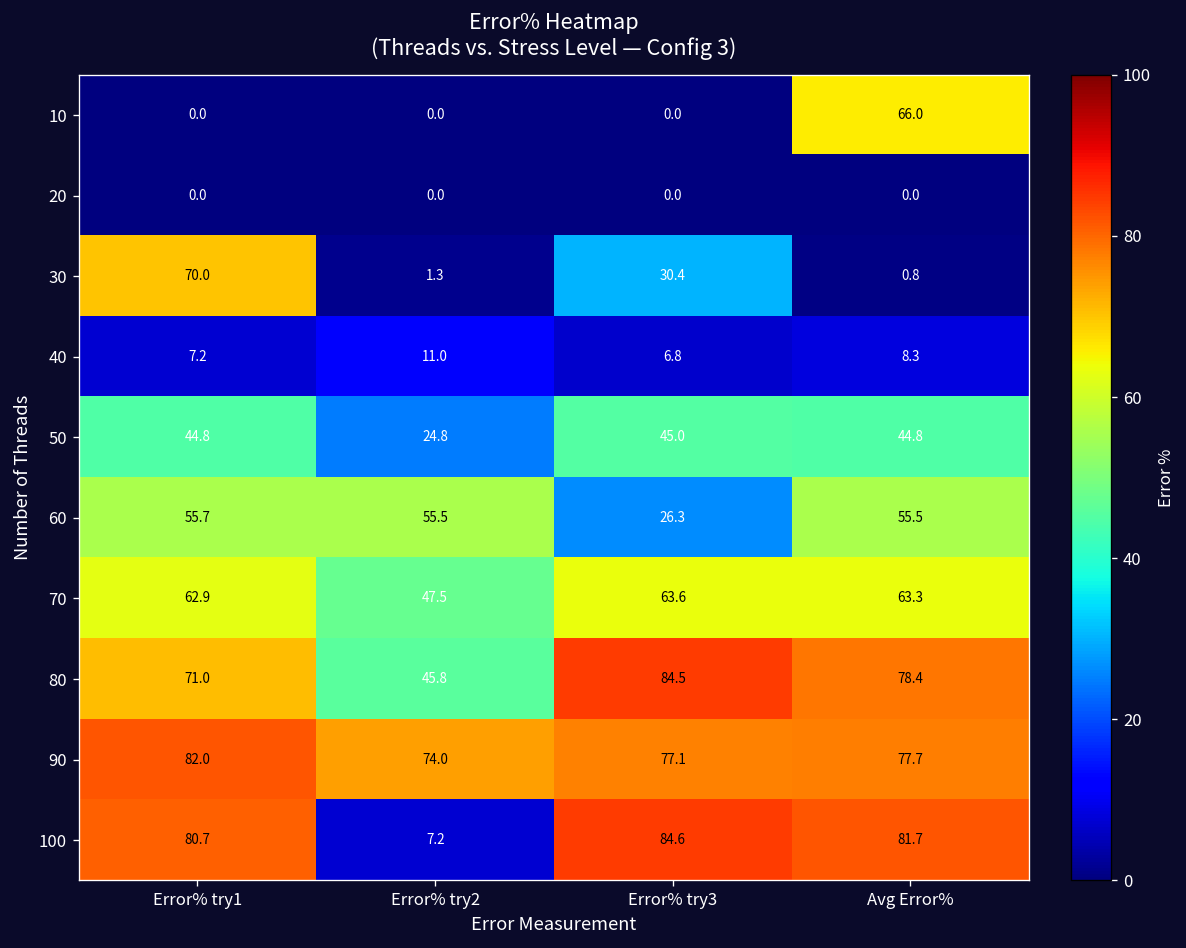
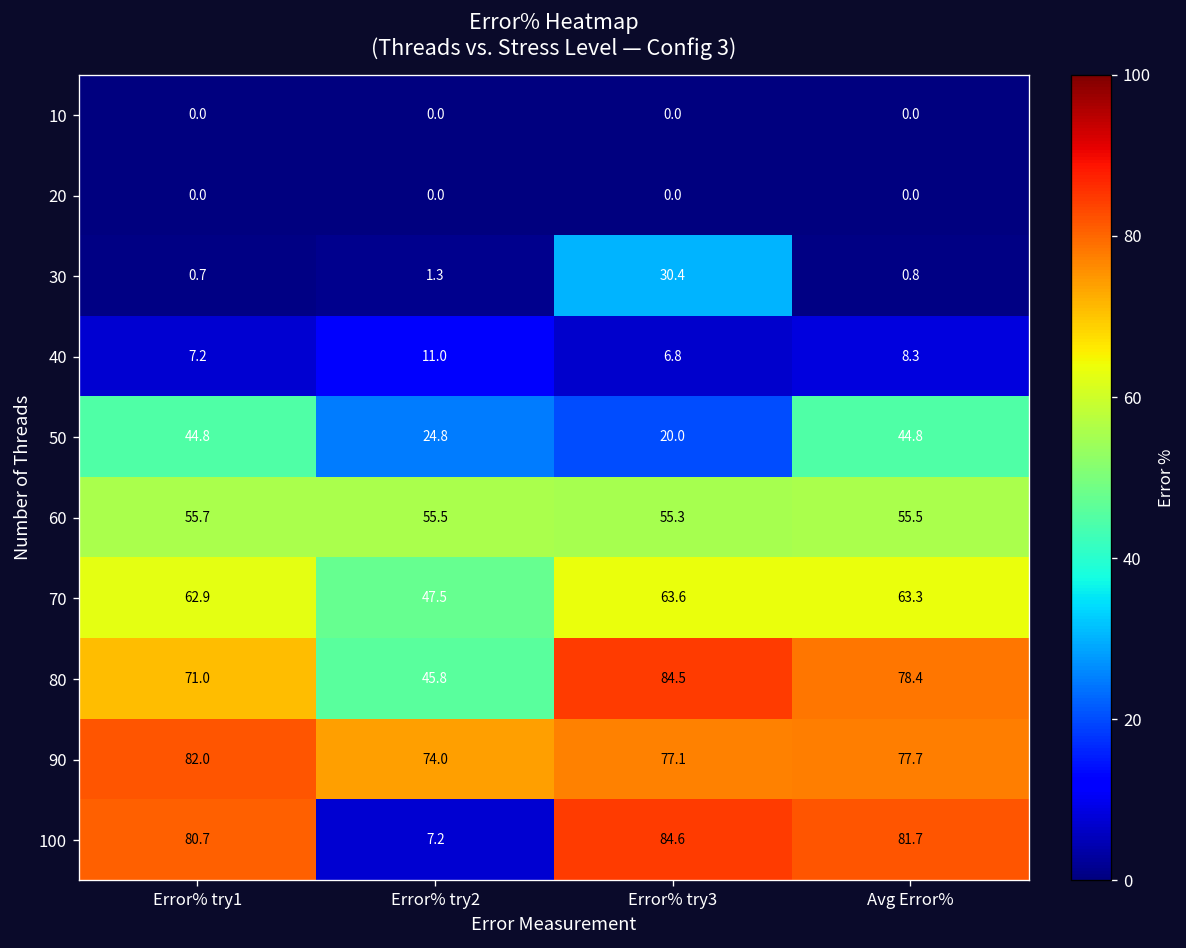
  {
    "10": {
      "Error% try1": 0.0,
      "Error% try2": 0.0,
      "Error% try3": 0.0,
-     "Avg Error%": 66.0
+     "Avg Error%": 0.0
    },
    "20": {
      "Error% try1": 0.0,
      "Error% try2": 0.0,
      "Error% try3": 0.0,
      "Avg Error%": 0.0
    },
    "30": {
-     "Error% try1": 70.0,
+     "Error% try1": 0.7,
      "Error% try2": 1.3,
      "Error% try3": 30.4,
      "Avg Error%": 0.8
    },
    "40": {
      "Error% try1": 7.2,
      "Error% try2": 11.0,
      "Error% try3": 6.8,
      "Avg Error%": 8.3
    },
    "50": {
      "Error% try1": 44.8,
      "Error% try2": 24.8,
-     "Error% try3": 45.0,
+     "Error% try3": 20.0,
      "Avg Error%": 44.8
    },
    "60": {
      "Error% try1": 55.7,
      "Error% try2": 55.5,
-     "Error% try3": 26.3,
+     "Error% try3": 55.3,
      "Avg Error%": 55.5
    },
    "70": {
      "Error% try1": 62.9,
      "Error% try2": 47.5,
      "Error% try3": 63.6,
      "Avg Error%": 63.3
    },
    "80": {
      "Error% try1": 71.0,
      "Error% try2": 45.8,
      "Error% try3": 84.5,
      "Avg Error%": 78.4
    },
    "90": {
      "Error% try1": 82.0,
      "Error% try2": 74.0,
      "Error% try3": 77.1,
      "Avg Error%": 77.7
    },
    "100": {
      "Error% try1": 80.7,
      "Error% try2": 7.2,
      "Error% try3": 84.6,
      "Avg Error%": 81.7
    }
  }
